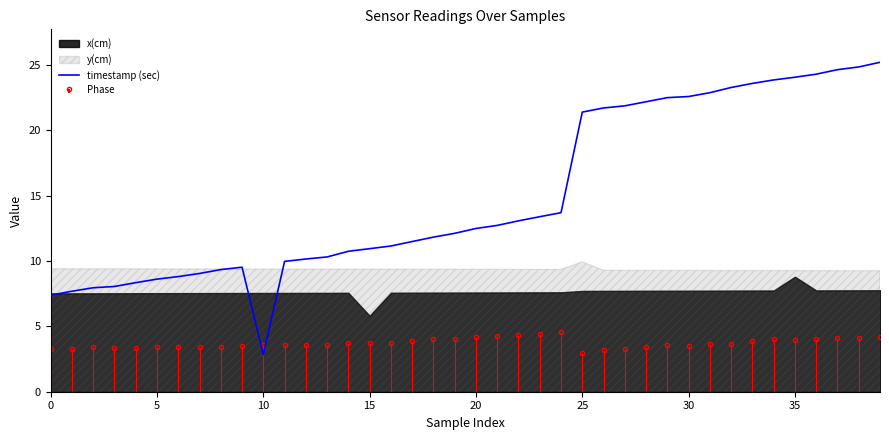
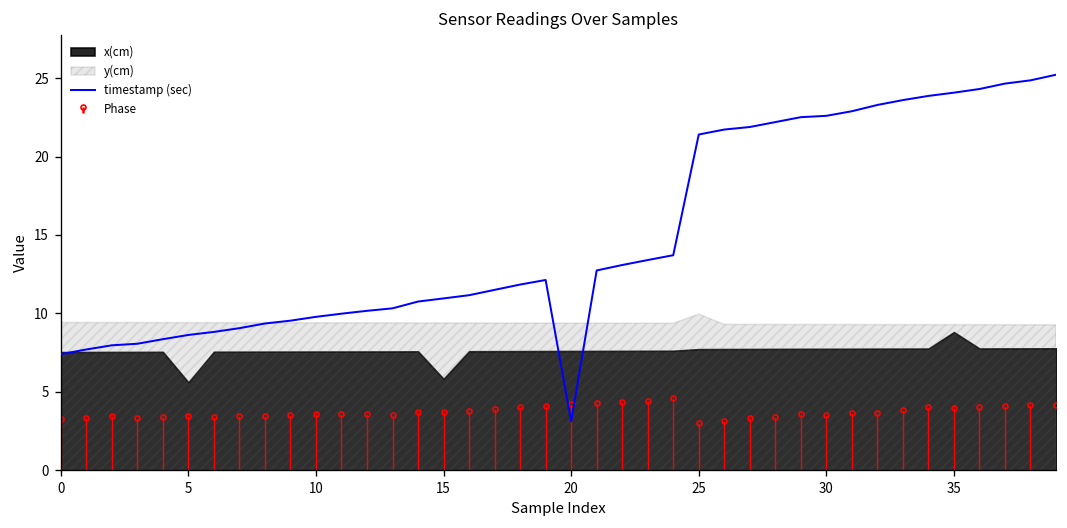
  {
    "x(cm)": {
-     "5": 7.5,
+     "5": 5.6,
      "10": 7.6,
      "15": 5.8,
      "20": 7.6,
      "25": 7.7,
      "30": 7.7,
      "35": 8.8
    },
    "timestamp (sec)": {
      "5": 8.6,
-     "10": 2.8,
+     "10": 9.8,
      "15": 10.9,
-     "20": 12.5,
+     "20": 3.1,
      "25": 21.4,
      "30": 22.6,
      "35": 24.1
    },
    "y(cm)": {
      "0": 9.4,
      "5": 9.4,
      "10": 9.4,
      "15": 9.4,
      "20": 9.4,
      "25": 10.0,
      "30": 9.3,
      "35": 9.3
    }
  }
